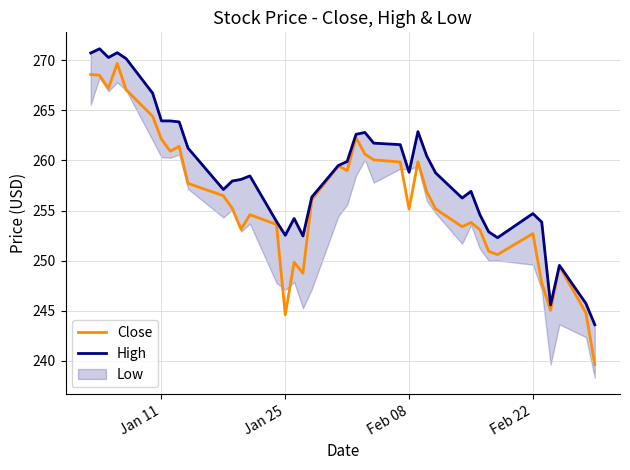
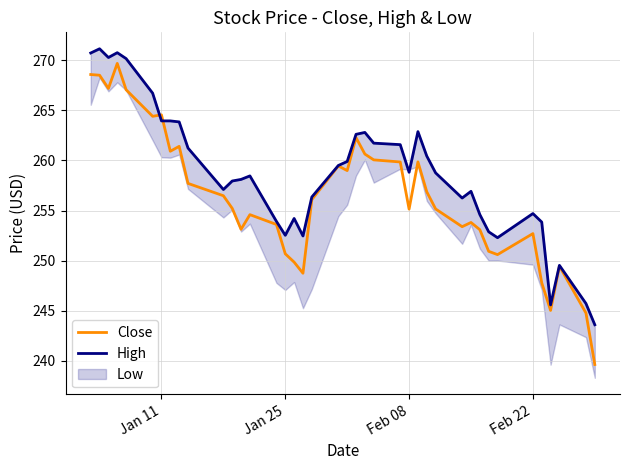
  {
    "Close": {
-     "Jan 11": 262.1,
-     "Jan 25": 244.6,
+     "Jan 11": 264.6,
+     "Jan 25": 250.7,
      "Feb 08": 255.1,
      "Feb 22": 252.7
    }
  }
